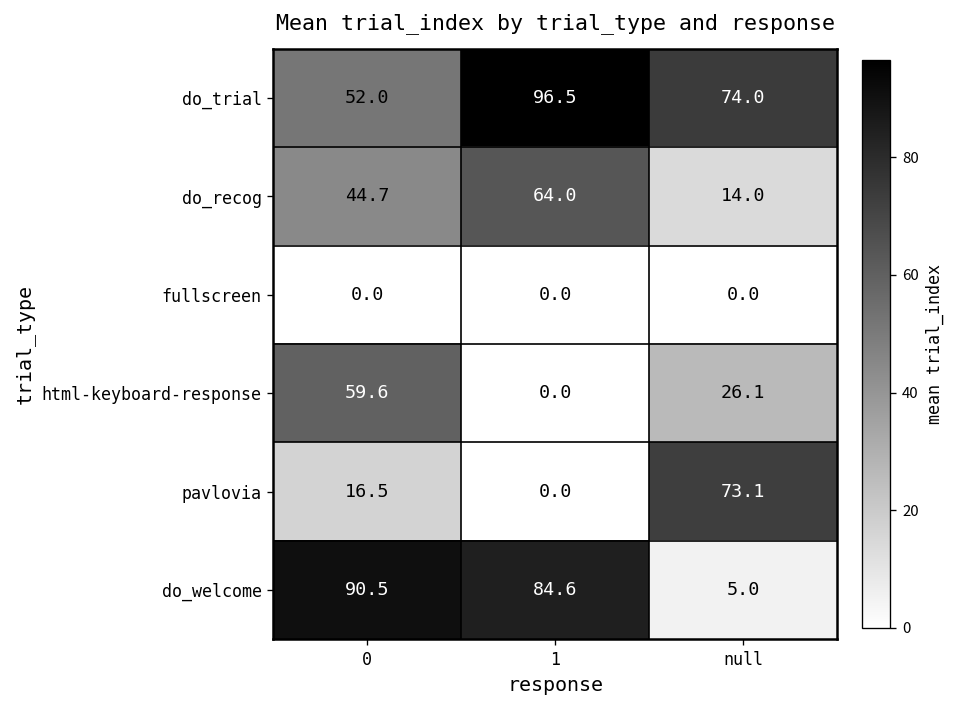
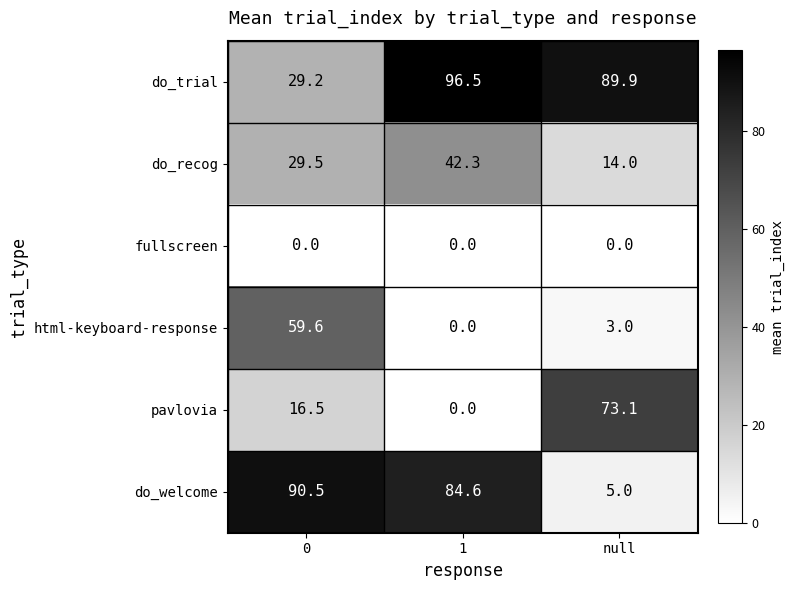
  {
    "do_trial": {
-     "0": 52.0,
+     "0": 29.2,
      "1": 96.5,
-     "null": 74.0
+     "null": 89.9
    },
    "do_recog": {
-     "0": 44.7,
-     "1": 64.0,
+     "0": 29.5,
+     "1": 42.3,
      "null": 14.0
    },
    "fullscreen": {
      "0": 0.0,
      "1": 0.0,
      "null": 0.0
    },
    "html-keyboard-response": {
      "0": 59.6,
      "1": 0.0,
-     "null": 26.1
+     "null": 3.0
    },
    "pavlovia": {
      "0": 16.5,
      "1": 0.0,
      "null": 73.1
    },
    "do_welcome": {
      "0": 90.5,
      "1": 84.6,
      "null": 5.0
    }
  }
